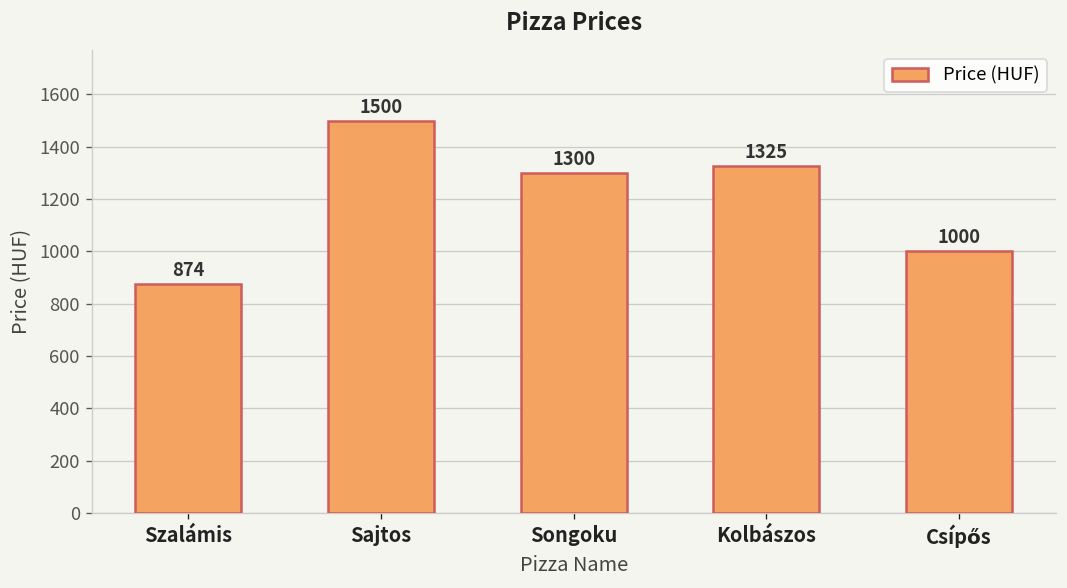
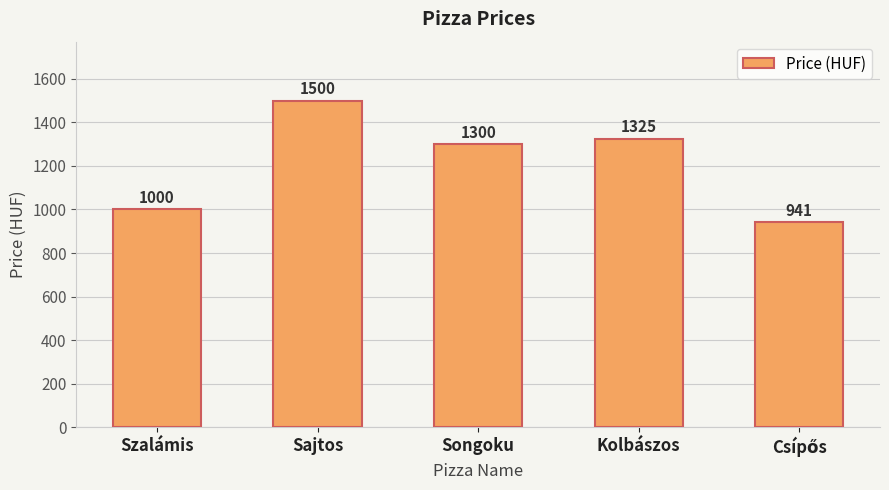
  {
-   "Szalámis": 874,
+   "Szalámis": 1000,
    "Sajtos": 1500,
    "Songoku": 1300,
    "Kolbászos": 1325,
-   "Csípős": 1000
+   "Csípős": 941
  }
